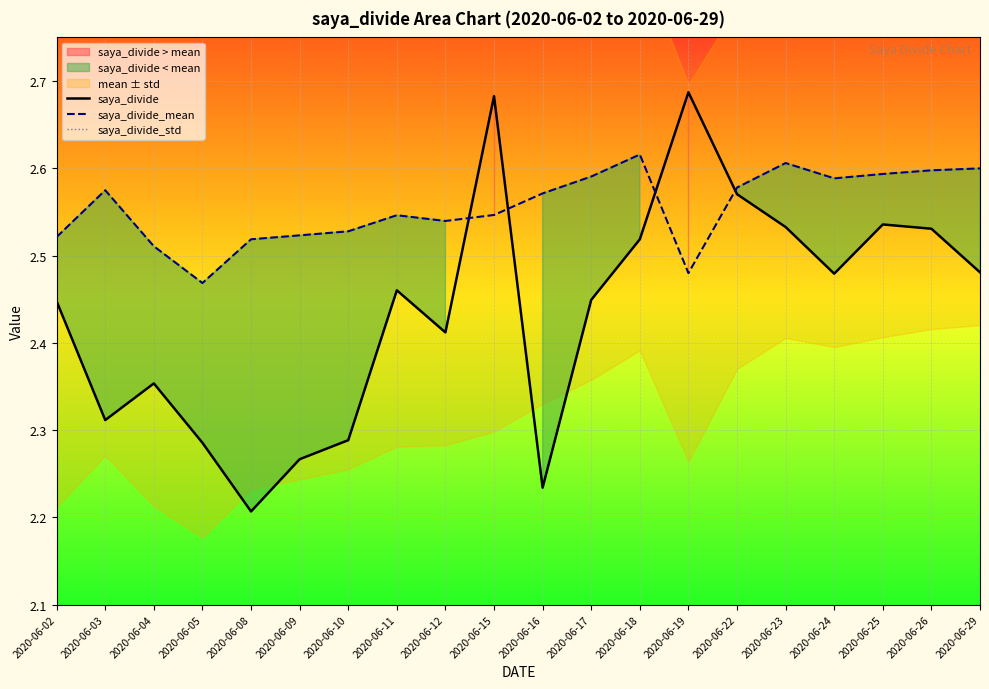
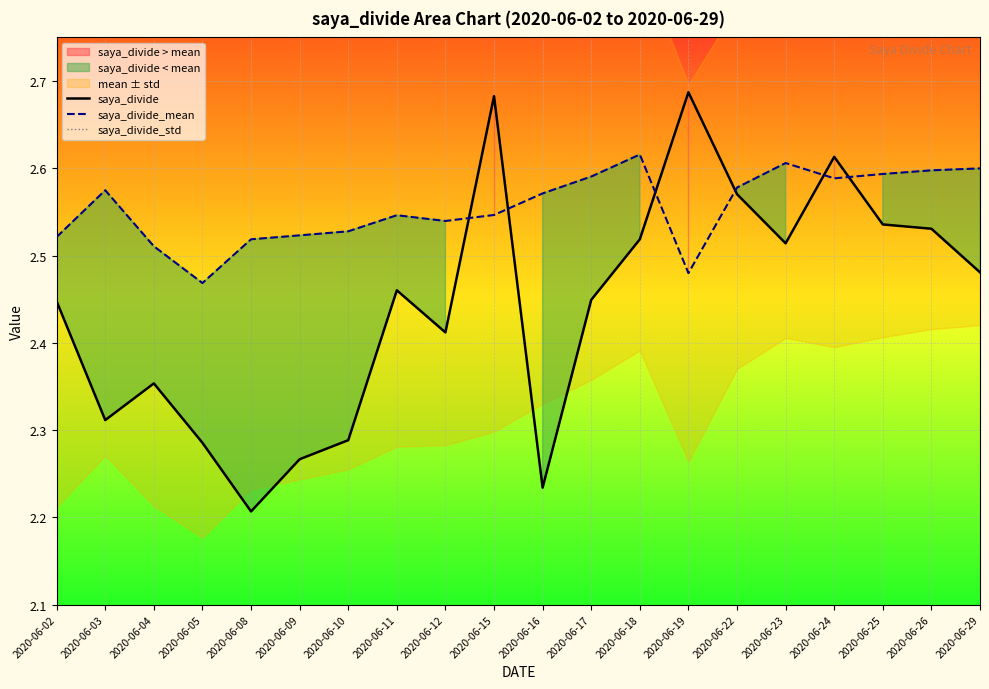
  {
    "saya_divide": {
      "2020-06-02": 2.45,
      "2020-06-03": 2.31,
      "2020-06-04": 2.35,
      "2020-06-05": 2.29,
      "2020-06-08": 2.21,
      "2020-06-09": 2.27,
      "2020-06-10": 2.29,
      "2020-06-11": 2.46,
      "2020-06-12": 2.41,
      "2020-06-15": 2.68,
      "2020-06-16": 2.23,
      "2020-06-17": 2.45,
      "2020-06-18": 2.52,
      "2020-06-19": 2.69,
      "2020-06-22": 2.57,
-     "2020-06-23": 2.53,
-     "2020-06-24": 2.48,
+     "2020-06-23": 2.51,
+     "2020-06-24": 2.61,
      "2020-06-25": 2.54,
      "2020-06-26": 2.53,
      "2020-06-29": 2.48
    },
    "saya_divide_mean": {
      "2020-06-02": 2.52,
      "2020-06-03": 2.57,
      "2020-06-04": 2.51,
      "2020-06-05": 2.47,
      "2020-06-08": 2.52,
      "2020-06-09": 2.52,
      "2020-06-10": 2.53,
      "2020-06-11": 2.55,
      "2020-06-12": 2.54,
      "2020-06-15": 2.55,
      "2020-06-16": 2.57,
      "2020-06-17": 2.59,
      "2020-06-18": 2.62,
      "2020-06-19": 2.48,
      "2020-06-22": 2.58,
      "2020-06-23": 2.61,
      "2020-06-24": 2.59,
      "2020-06-25": 2.59,
      "2020-06-26": 2.60,
      "2020-06-29": 2.60
    }
  }
